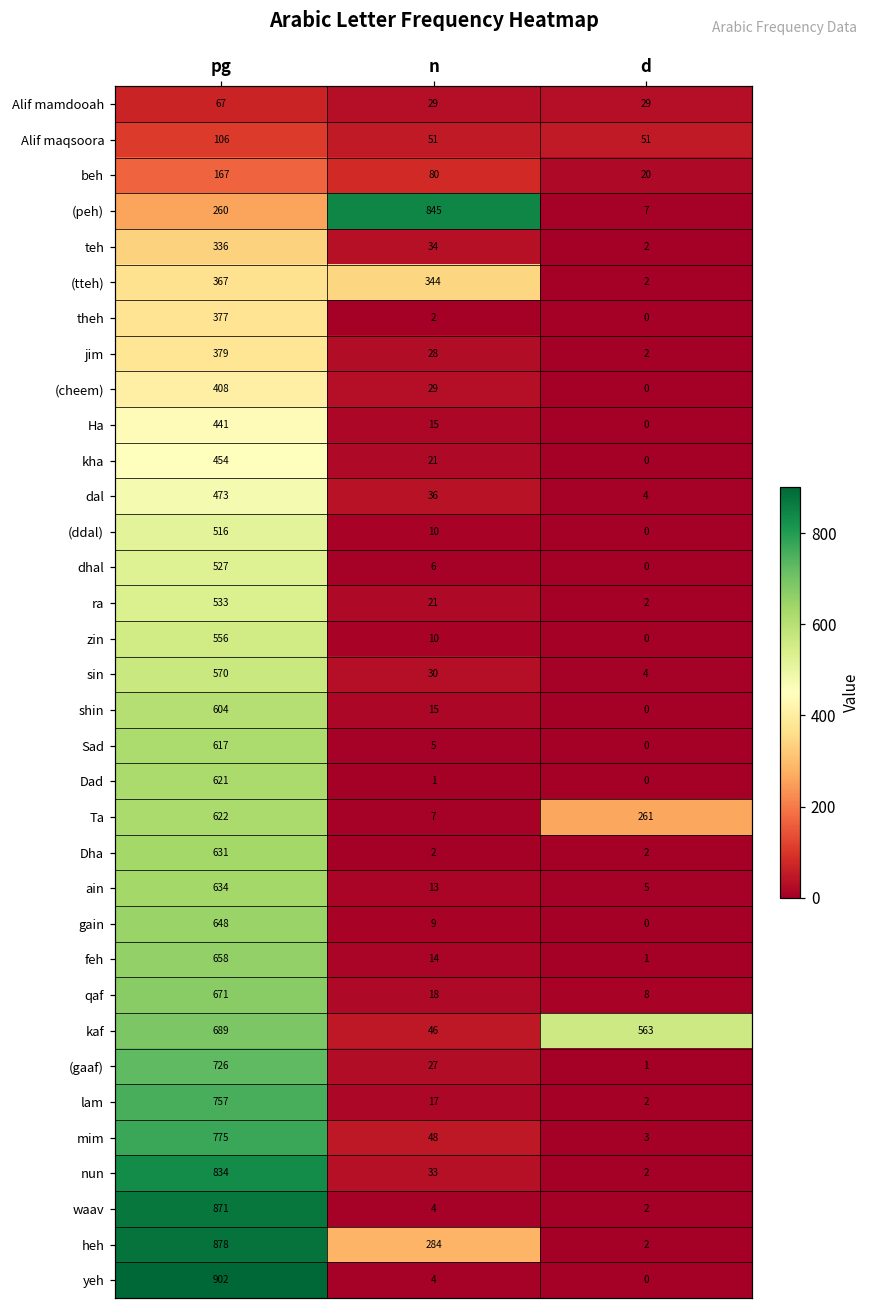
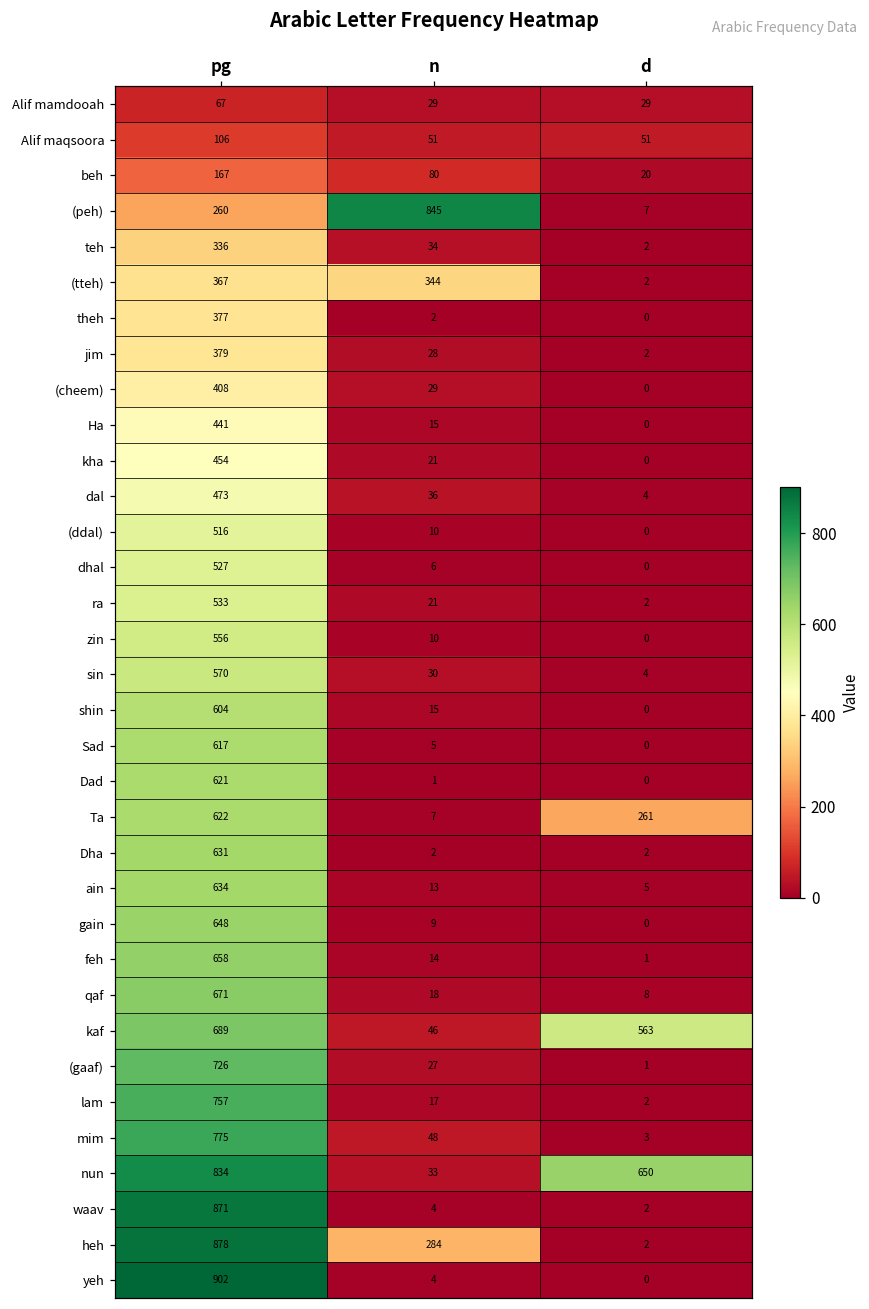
  {
    "Alif mamdooah": {
      "pg": 67,
      "n": 29,
      "d": 29
    },
    "Alif maqsoora": {
      "pg": 106,
      "n": 51,
      "d": 51
    },
    "beh": {
      "pg": 167,
      "n": 80,
      "d": 20
    },
    "(peh)": {
      "pg": 260,
      "n": 845,
      "d": 7
    },
    "teh": {
      "pg": 336,
      "n": 34,
      "d": 2
    },
    "(tteh)": {
      "pg": 367,
      "n": 344,
      "d": 2
    },
    "theh": {
      "pg": 377,
      "n": 2,
      "d": 0
    },
    "jim": {
      "pg": 379,
      "n": 28,
      "d": 2
    },
    "(cheem)": {
      "pg": 408,
      "n": 29,
      "d": 0
    },
    "Ha": {
      "pg": 441,
      "n": 15,
      "d": 0
    },
    "kha": {
      "pg": 454,
      "n": 21,
      "d": 0
    },
    "dal": {
      "pg": 473,
      "n": 36,
      "d": 4
    },
    "(ddal)": {
      "pg": 516,
      "n": 10,
      "d": 0
    },
    "dhal": {
      "pg": 527,
      "n": 6,
      "d": 0
    },
    "ra": {
      "pg": 533,
      "n": 21,
      "d": 2
    },
    "zin": {
      "pg": 556,
      "n": 10,
      "d": 0
    },
    "sin": {
      "pg": 570,
      "n": 30,
      "d": 4
    },
    "shin": {
      "pg": 604,
      "n": 15,
      "d": 0
    },
    "Sad": {
      "pg": 617,
      "n": 5,
      "d": 0
    },
    "Dad": {
      "pg": 621,
      "n": 1,
      "d": 0
    },
    "Ta": {
      "pg": 622,
      "n": 7,
      "d": 261
    },
    "Dha": {
      "pg": 631,
      "n": 2,
      "d": 2
    },
    "ain": {
      "pg": 634,
      "n": 13,
      "d": 5
    },
    "gain": {
      "pg": 648,
      "n": 9,
      "d": 0
    },
    "feh": {
      "pg": 658,
      "n": 14,
      "d": 1
    },
    "qaf": {
      "pg": 671,
      "n": 18,
      "d": 8
    },
    "kaf": {
      "pg": 689,
      "n": 46,
      "d": 563
    },
    "(gaaf)": {
      "pg": 726,
      "n": 27,
      "d": 1
    },
    "lam": {
      "pg": 757,
      "n": 17,
      "d": 2
    },
    "mim": {
      "pg": 775,
      "n": 48,
      "d": 3
    },
    "nun": {
      "pg": 834,
      "n": 33,
-     "d": 2
+     "d": 650
    },
    "waav": {
      "pg": 871,
      "n": 4,
      "d": 2
    },
    "heh": {
      "pg": 878,
      "n": 284,
      "d": 2
    },
    "yeh": {
      "pg": 902,
      "n": 4,
      "d": 0
    }
  }
